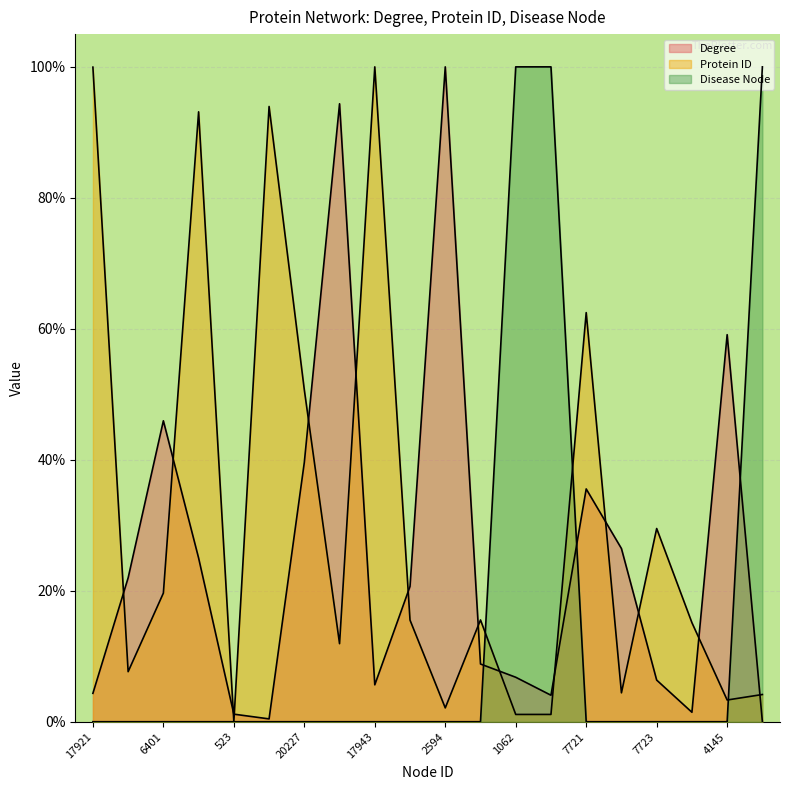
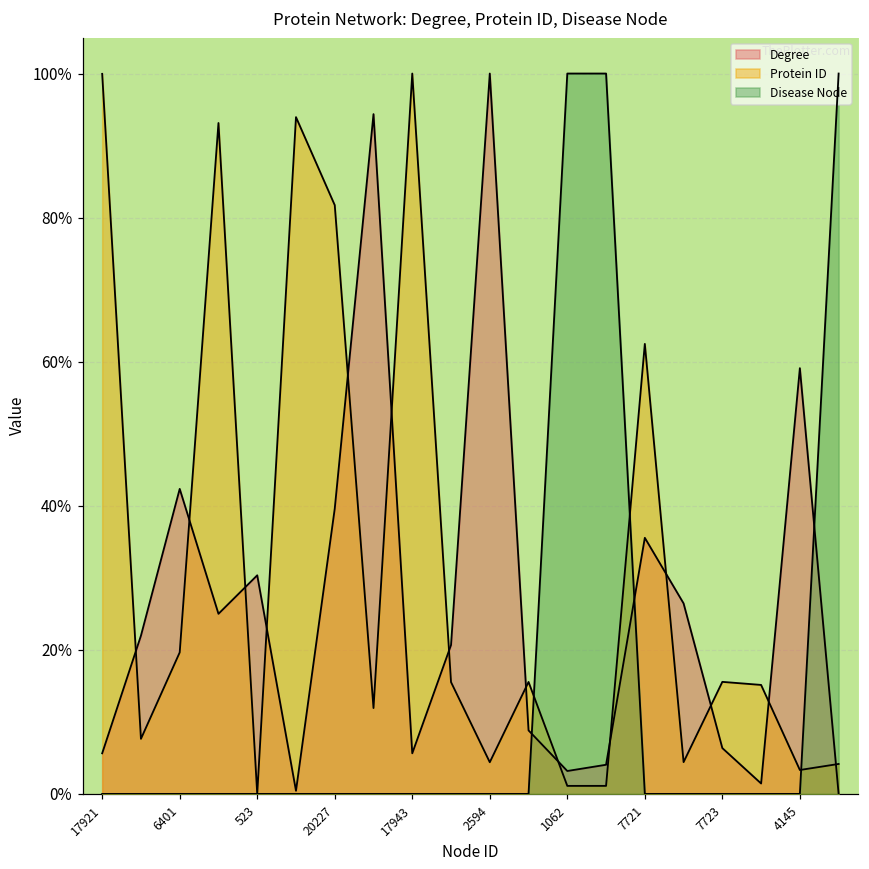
  {
    "Degree": {
-     "17921": "4%",
-     "6401": "46%",
-     "523": "1%",
+     "17921": "6%",
+     "6401": "42%",
+     "523": "30%",
      "20227": "40%",
      "17943": "6%",
      "2594": "100%",
-     "1062": "7%",
+     "1062": "3%",
      "7721": "36%",
      "7723": "6%",
      "4145": "59%"
    },
    "Protein ID": {
      "17921": "100%",
      "6401": "20%",
-     "20227": "51%",
+     "20227": "82%",
      "17943": "100%",
-     "2594": "2%",
+     "2594": "4%",
      "1062": "1%",
      "7721": "62%",
-     "7723": "30%",
+     "7723": "16%",
      "4145": "3%"
    },
    "Disease Node": {
      "17921": "0%",
      "6401": "0%",
      "20227": "0%",
      "17943": "0%",
      "2594": "0%",
      "1062": "100%",
      "7721": "0%",
      "7723": "0%",
      "4145": "0%"
    }
  }
